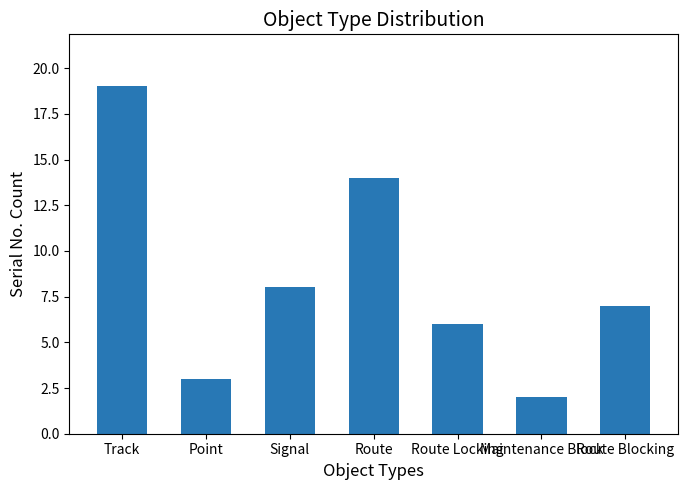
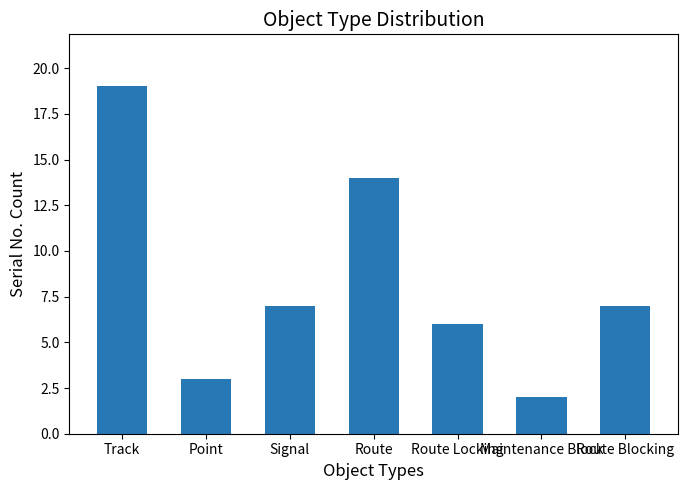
  {
    "Track": 19,
    "Point": 3,
-   "Signal": 8,
+   "Signal": 7,
    "Route": 14
  }
